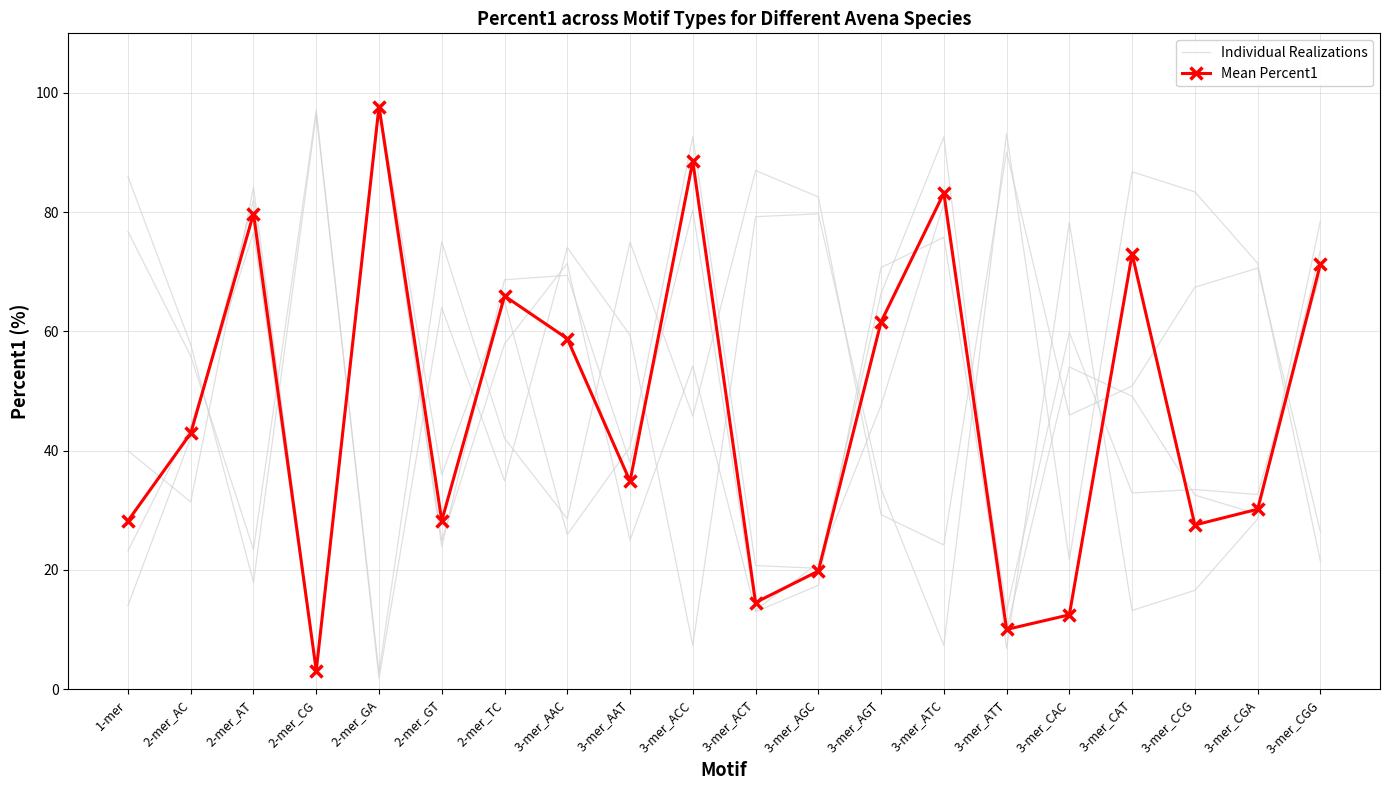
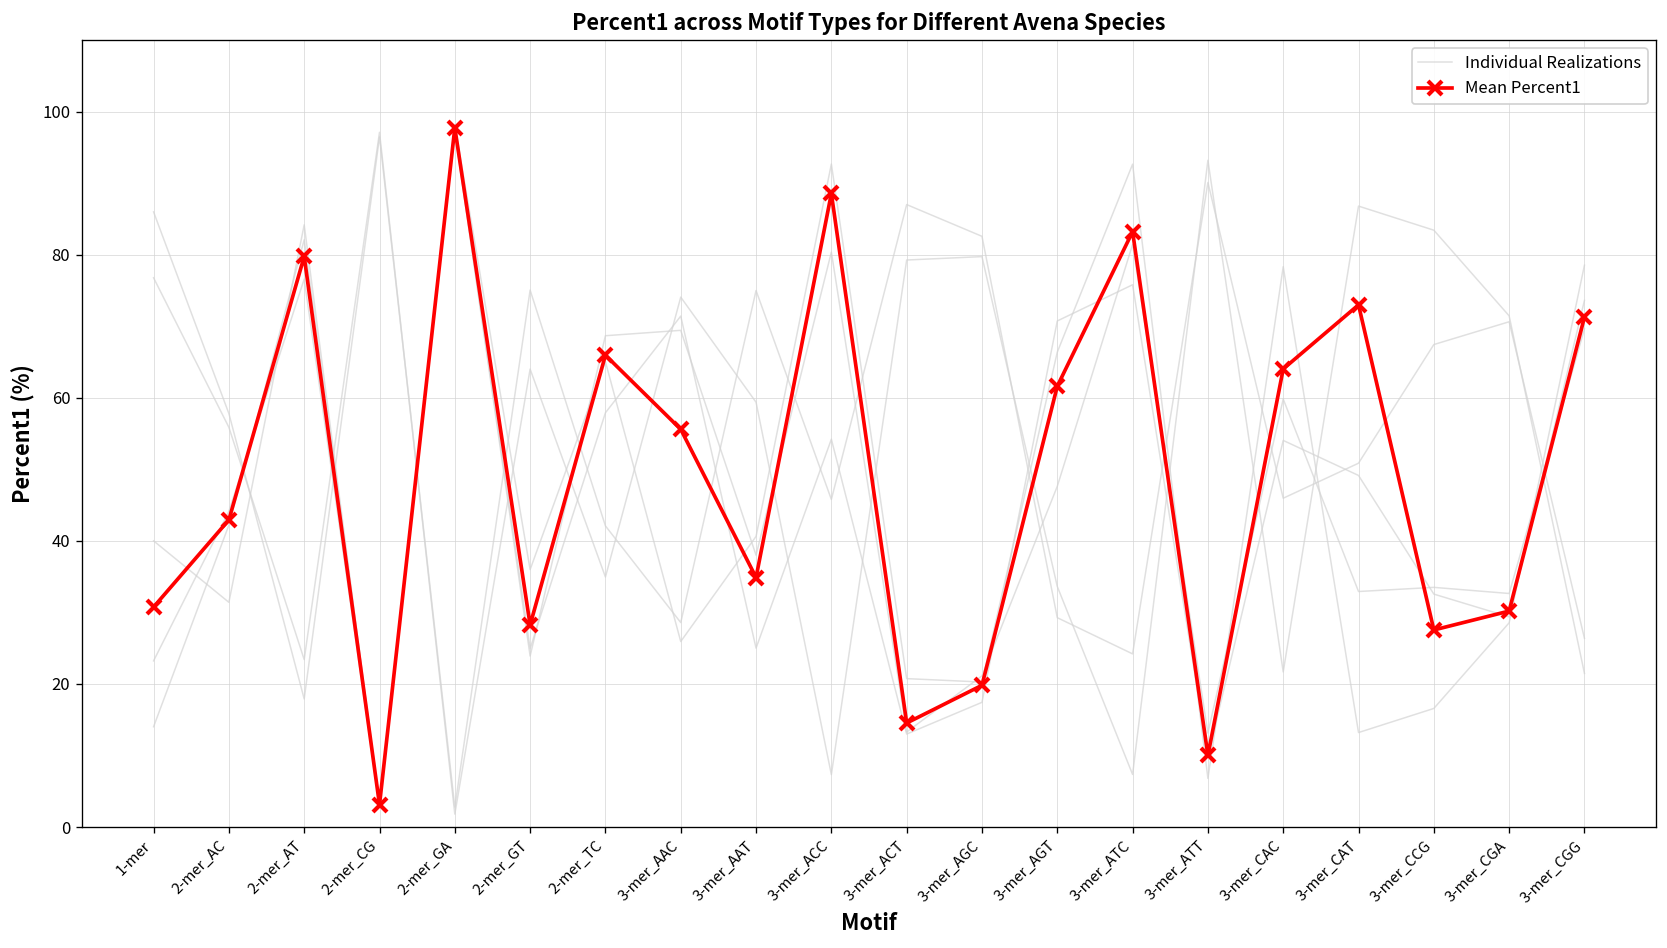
  {
    "Mean Percent1": {
-     "1-mer": 28,
+     "1-mer": 31,
      "2-mer_AC": 43,
      "2-mer_AT": 80,
      "2-mer_GA": 98,
      "2-mer_GT": 28,
      "2-mer_TC": 66,
-     "3-mer_AAC": 59,
+     "3-mer_AAC": 56,
      "3-mer_AAT": 35,
      "3-mer_ACC": 89,
      "3-mer_ACT": 15,
      "3-mer_AGC": 20,
      "3-mer_AGT": 62,
      "3-mer_ATC": 83,
-     "3-mer_CAC": 12,
+     "3-mer_CAC": 64,
      "3-mer_CAT": 73,
      "3-mer_CCG": 28,
      "3-mer_CGA": 30,
      "3-mer_CGG": 71
    }
  }
